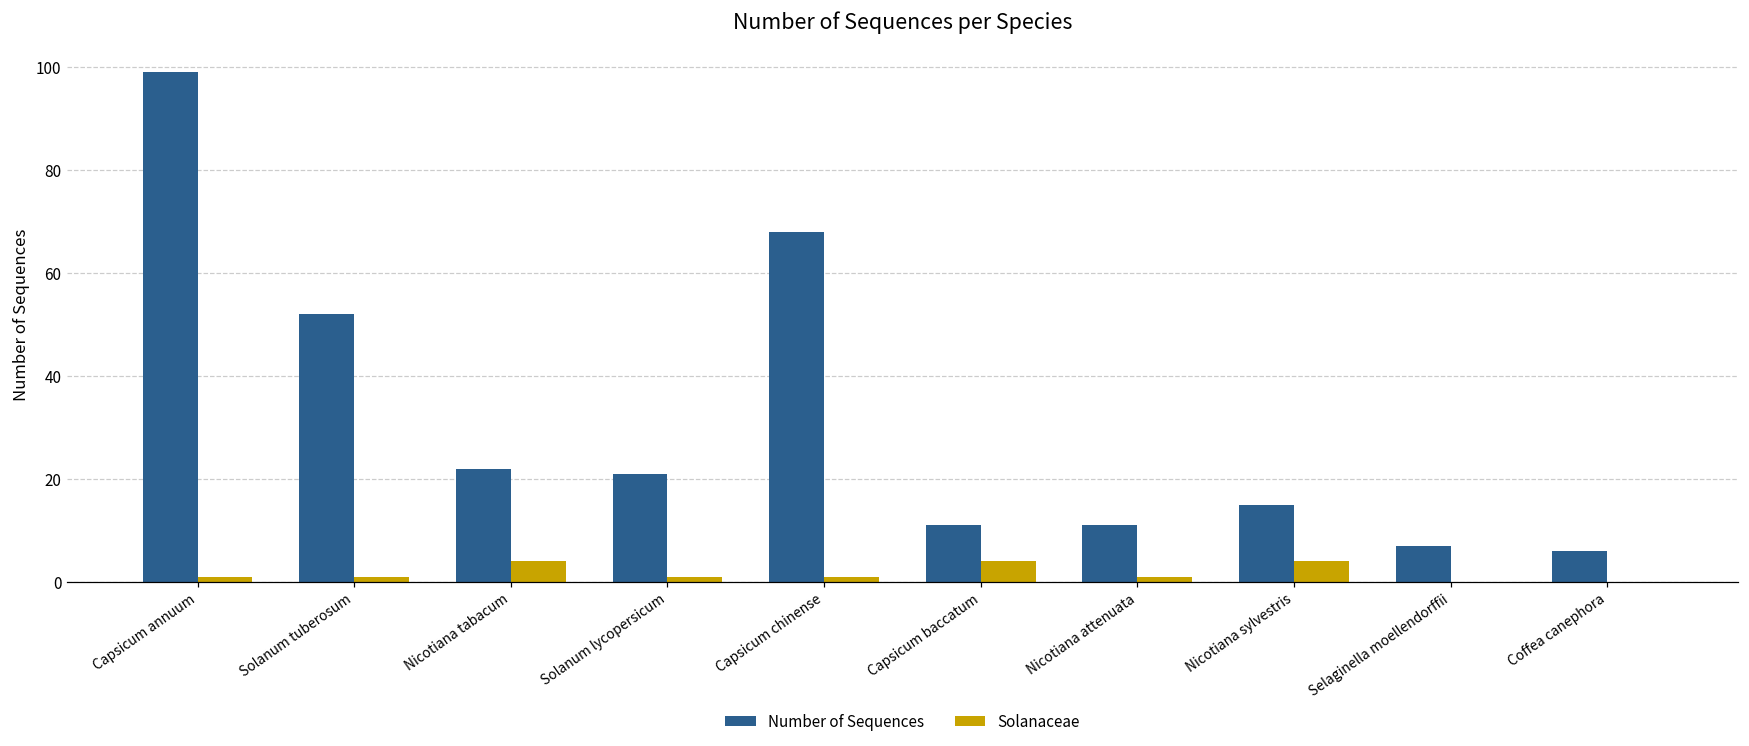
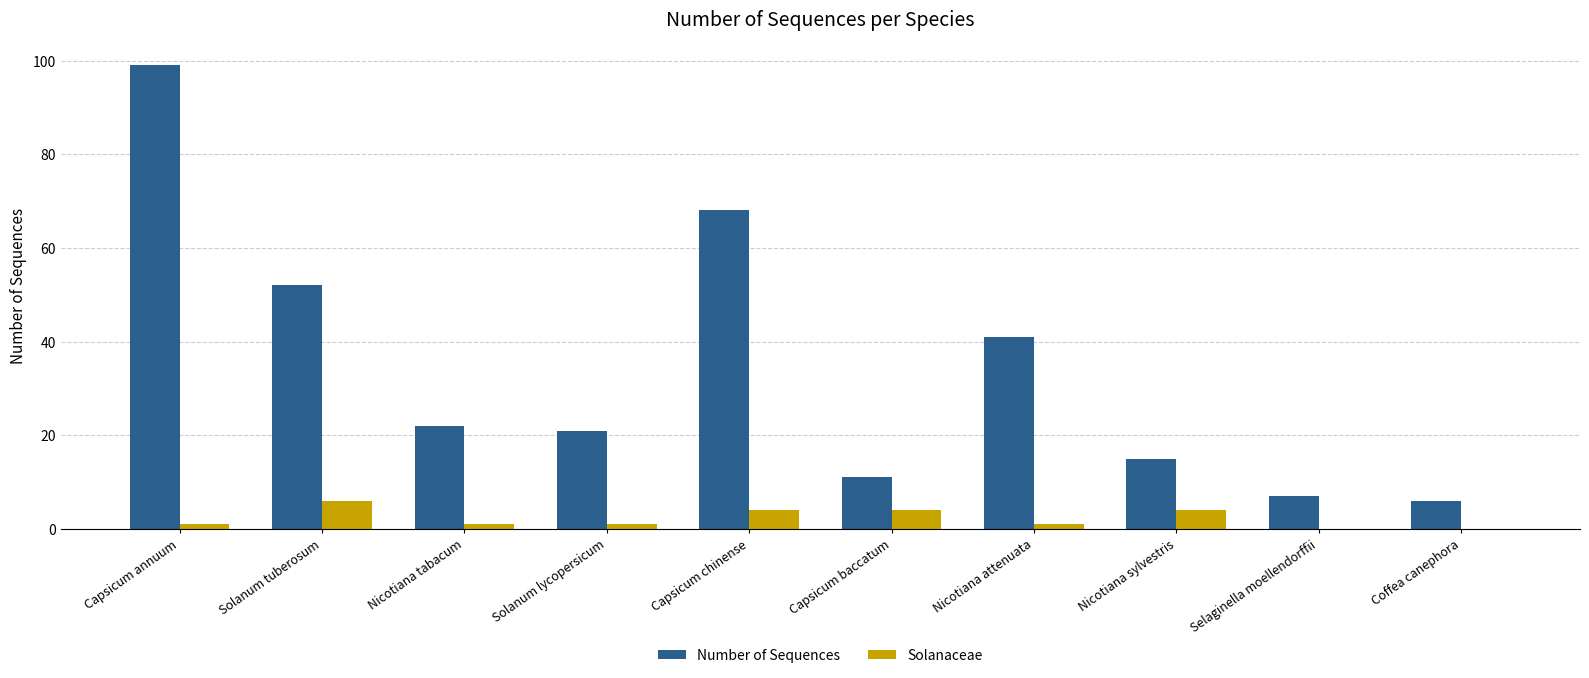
  {
    "Number of Sequences": {
      "Capsicum annuum": 99,
      "Solanum tuberosum": 52,
      "Nicotiana tabacum": 22,
      "Solanum lycopersicum": 21,
      "Capsicum chinense": 68,
      "Capsicum baccatum": 11,
-     "Nicotiana attenuata": 11,
+     "Nicotiana attenuata": 41,
      "Nicotiana sylvestris": 15,
      "Selaginella moellendorffii": 7,
      "Coffea canephora": 6
    },
    "Solanaceae": {
      "Capsicum annuum": 1,
-     "Solanum tuberosum": 1,
-     "Nicotiana tabacum": 4,
+     "Solanum tuberosum": 6,
+     "Nicotiana tabacum": 1,
      "Solanum lycopersicum": 1,
-     "Capsicum chinense": 1,
+     "Capsicum chinense": 4,
      "Capsicum baccatum": 4,
      "Nicotiana attenuata": 1,
      "Nicotiana sylvestris": 4,
      "Selaginella moellendorffii": 0,
      "Coffea canephora": 0
    }
  }
